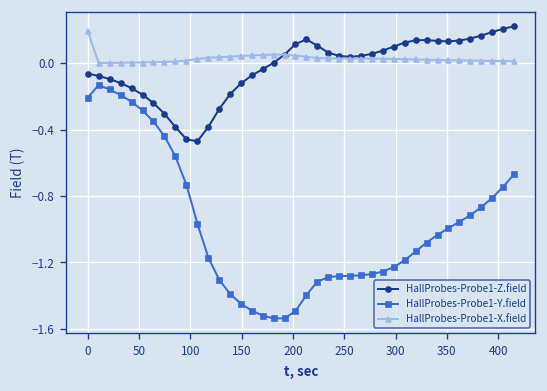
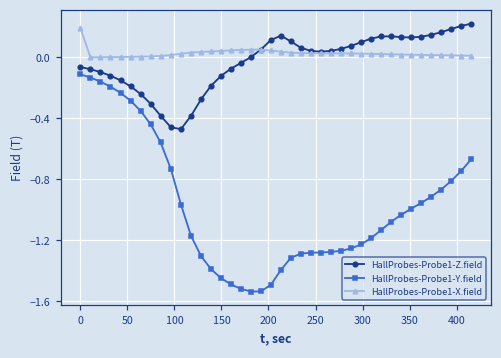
  {
    "HallProbes-Probe1-Z.field": {
      "0": -0.06
    },
    "HallProbes-Probe1-Y.field": {
-     "0": -0.21
+     "0": -0.11
    },
    "HallProbes-Probe1-X.field": {
      "0": 0.19
    }
  }
